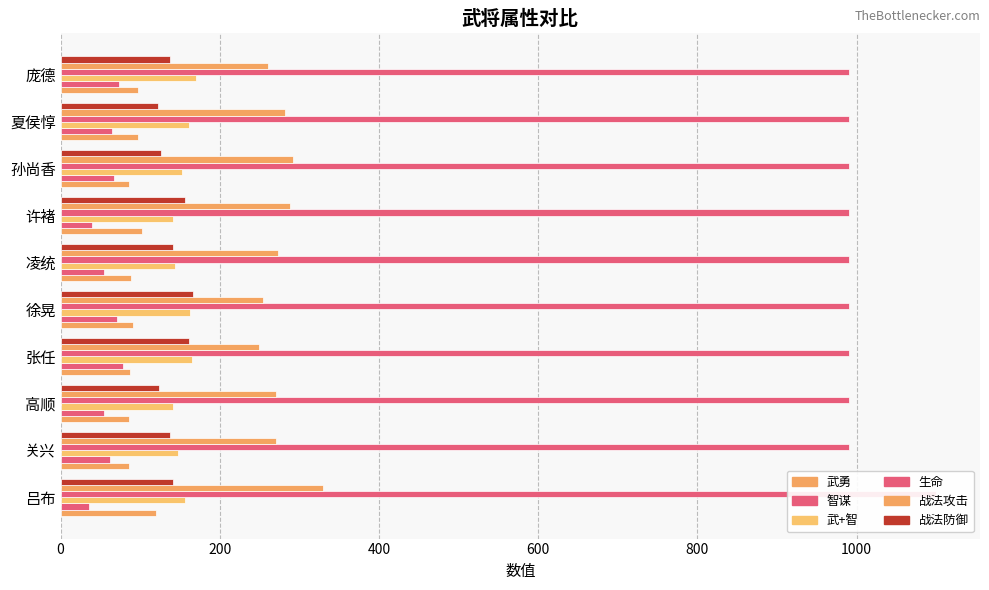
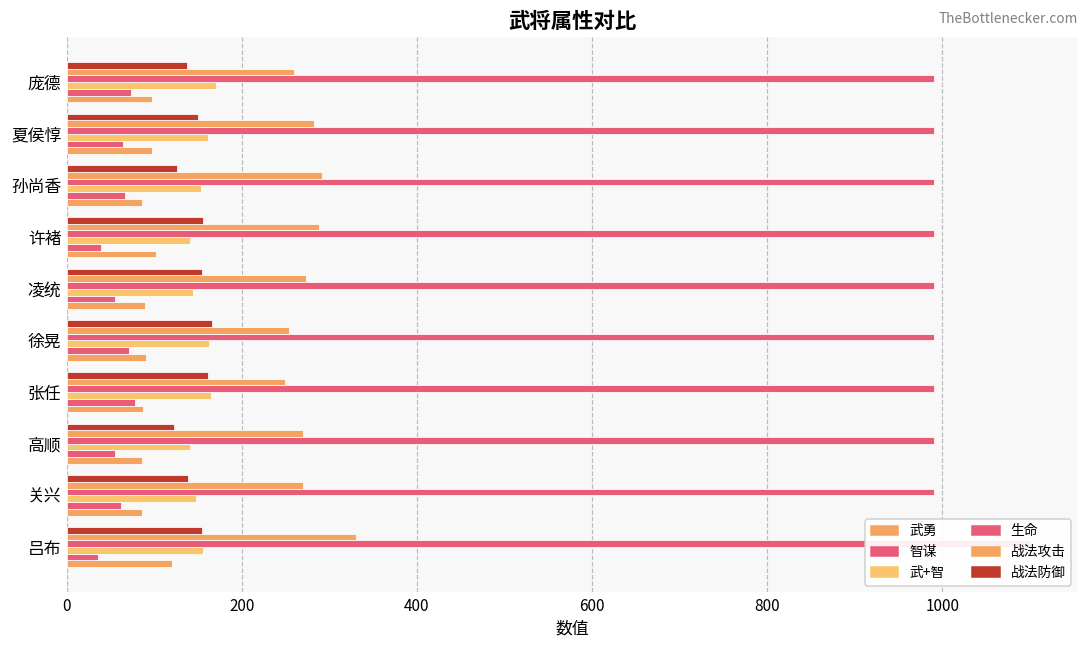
  {
    "战法防御": {
      "庞德": 140,
-     "夏侯惇": 120,
+     "夏侯惇": 150,
      "孙尚香": 130,
      "许褚": 160,
-     "凌统": 140,
+     "凌统": 160,
      "徐晃": 170,
      "张任": 160,
      "高顺": 120,
      "关兴": 140,
-     "吕布": 140
+     "吕布": 150
    }
  }
